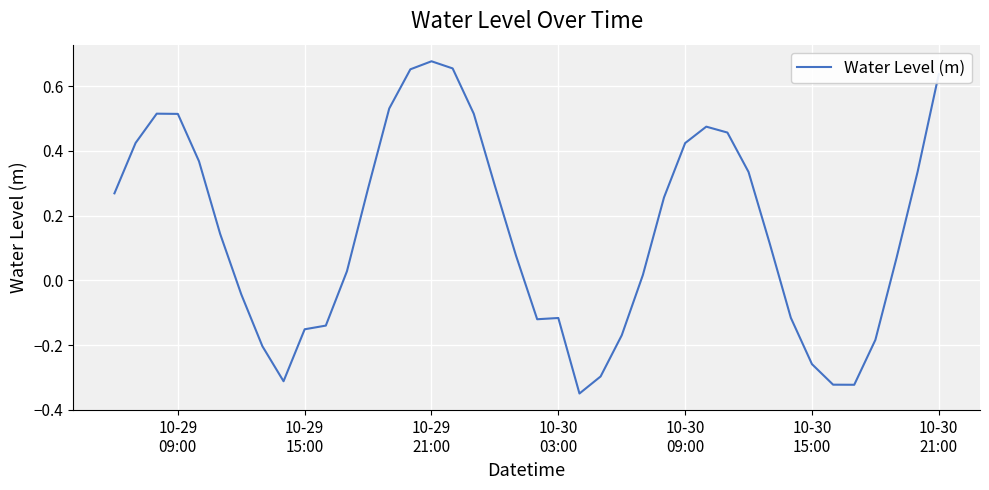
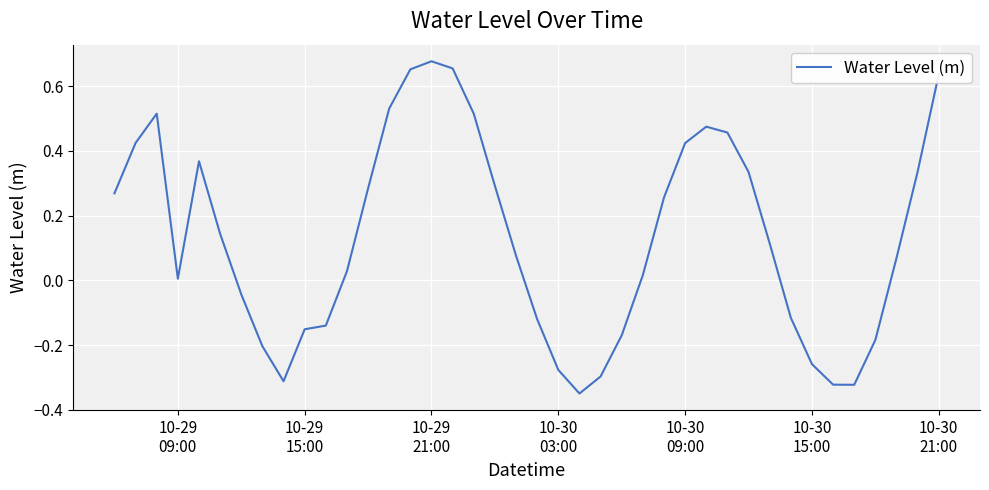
  {
-   "10-29 09:00": 0.51,
+   "10-29 09:00": 0.01,
    "10-29 15:00": -0.15,
    "10-29 21:00": 0.68,
-   "10-30 03:00": -0.12,
+   "10-30 03:00": -0.28,
    "10-30 09:00": 0.42,
    "10-30 15:00": -0.26
  }
